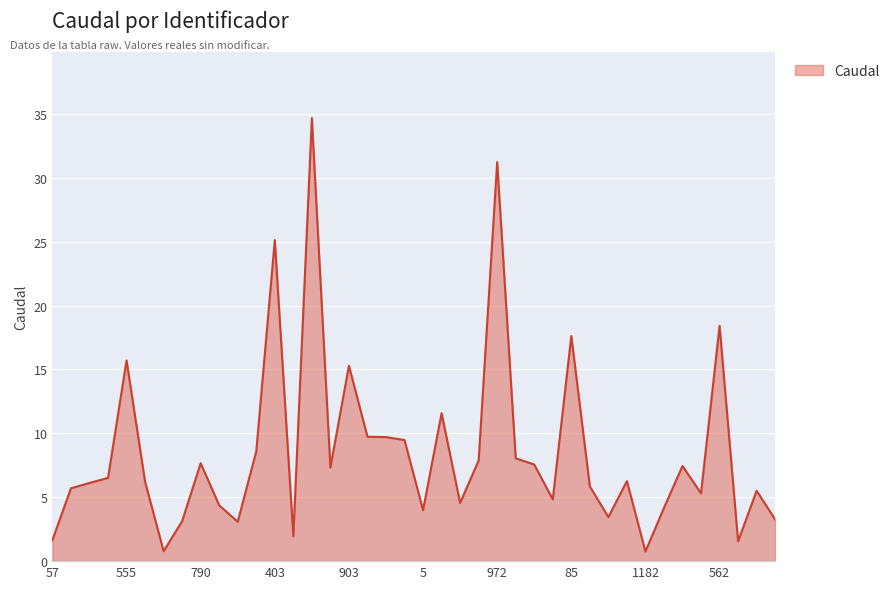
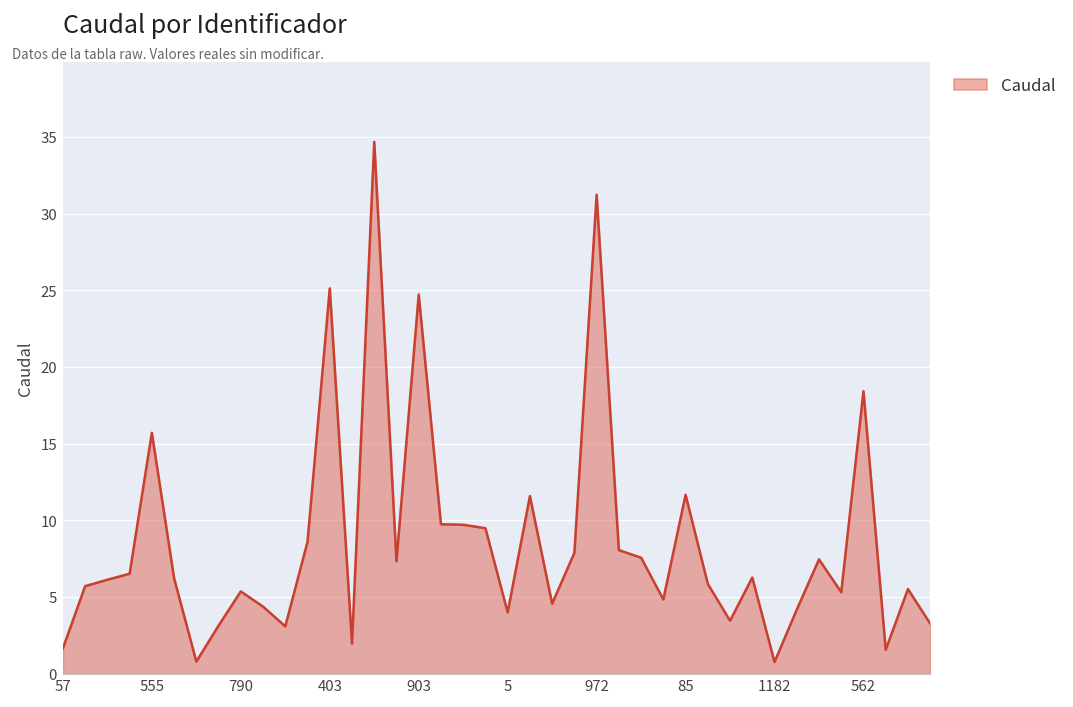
  {
    "57": 1.6,
    "555": 15.7,
-   "790": 7.7,
+   "790": 5.4,
    "403": 25.1,
-   "903": 15.3,
+   "903": 24.7,
    "5": 4.0,
    "972": 31.2,
-   "85": 17.6,
+   "85": 11.7,
    "1182": 0.8,
    "562": 18.4
  }
